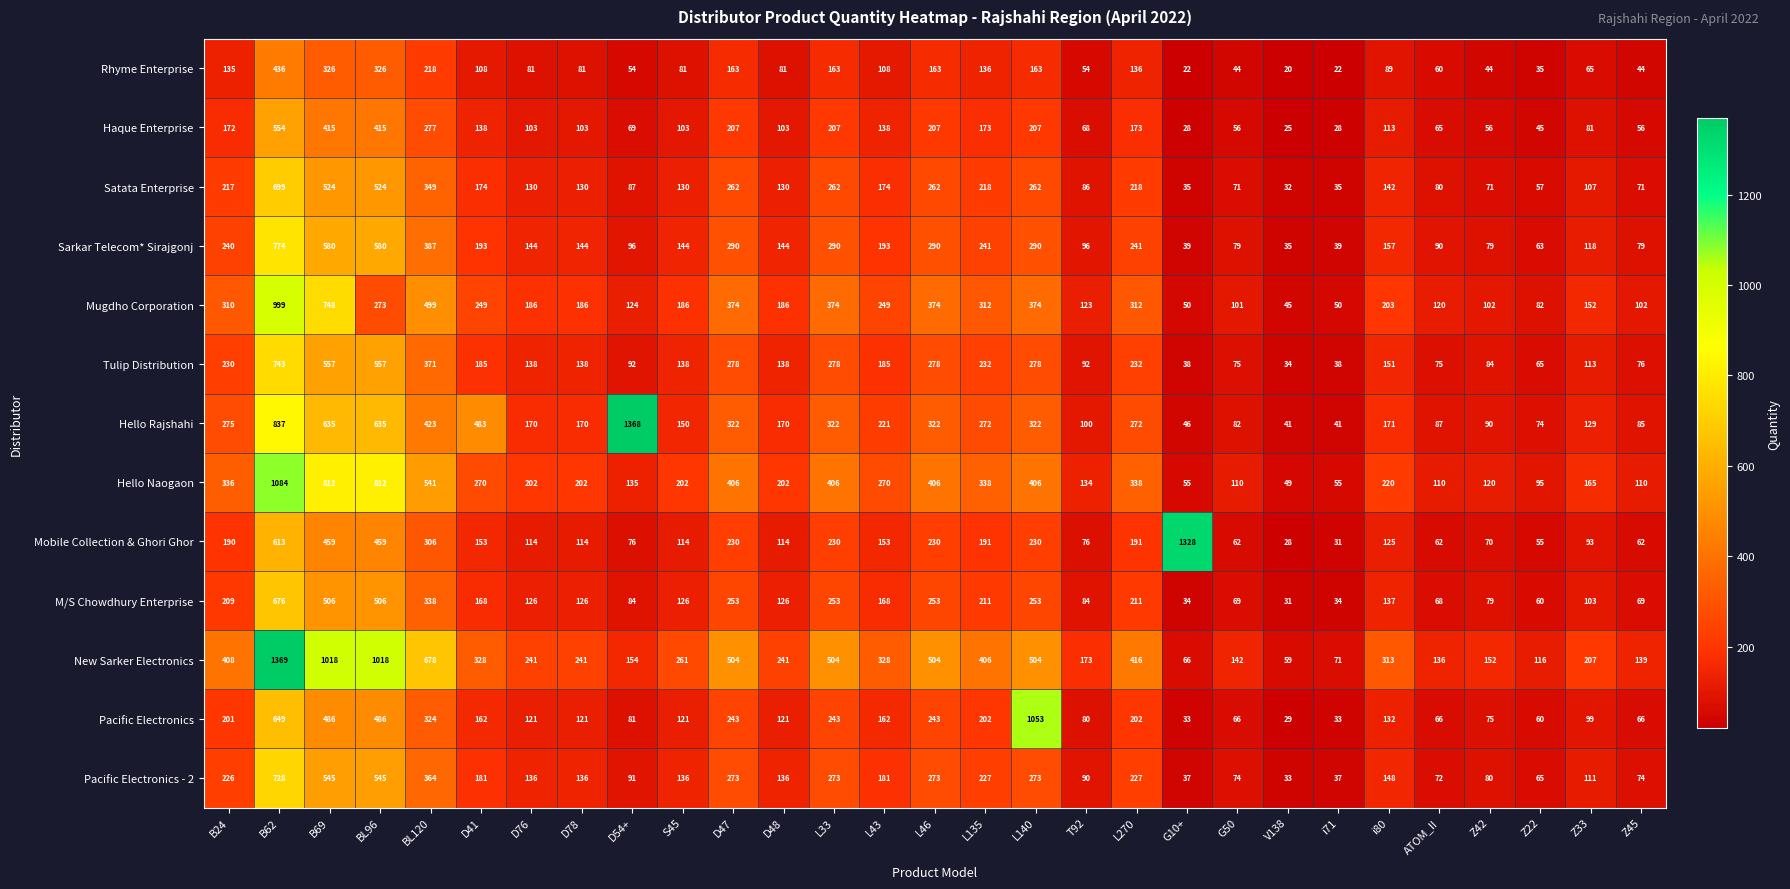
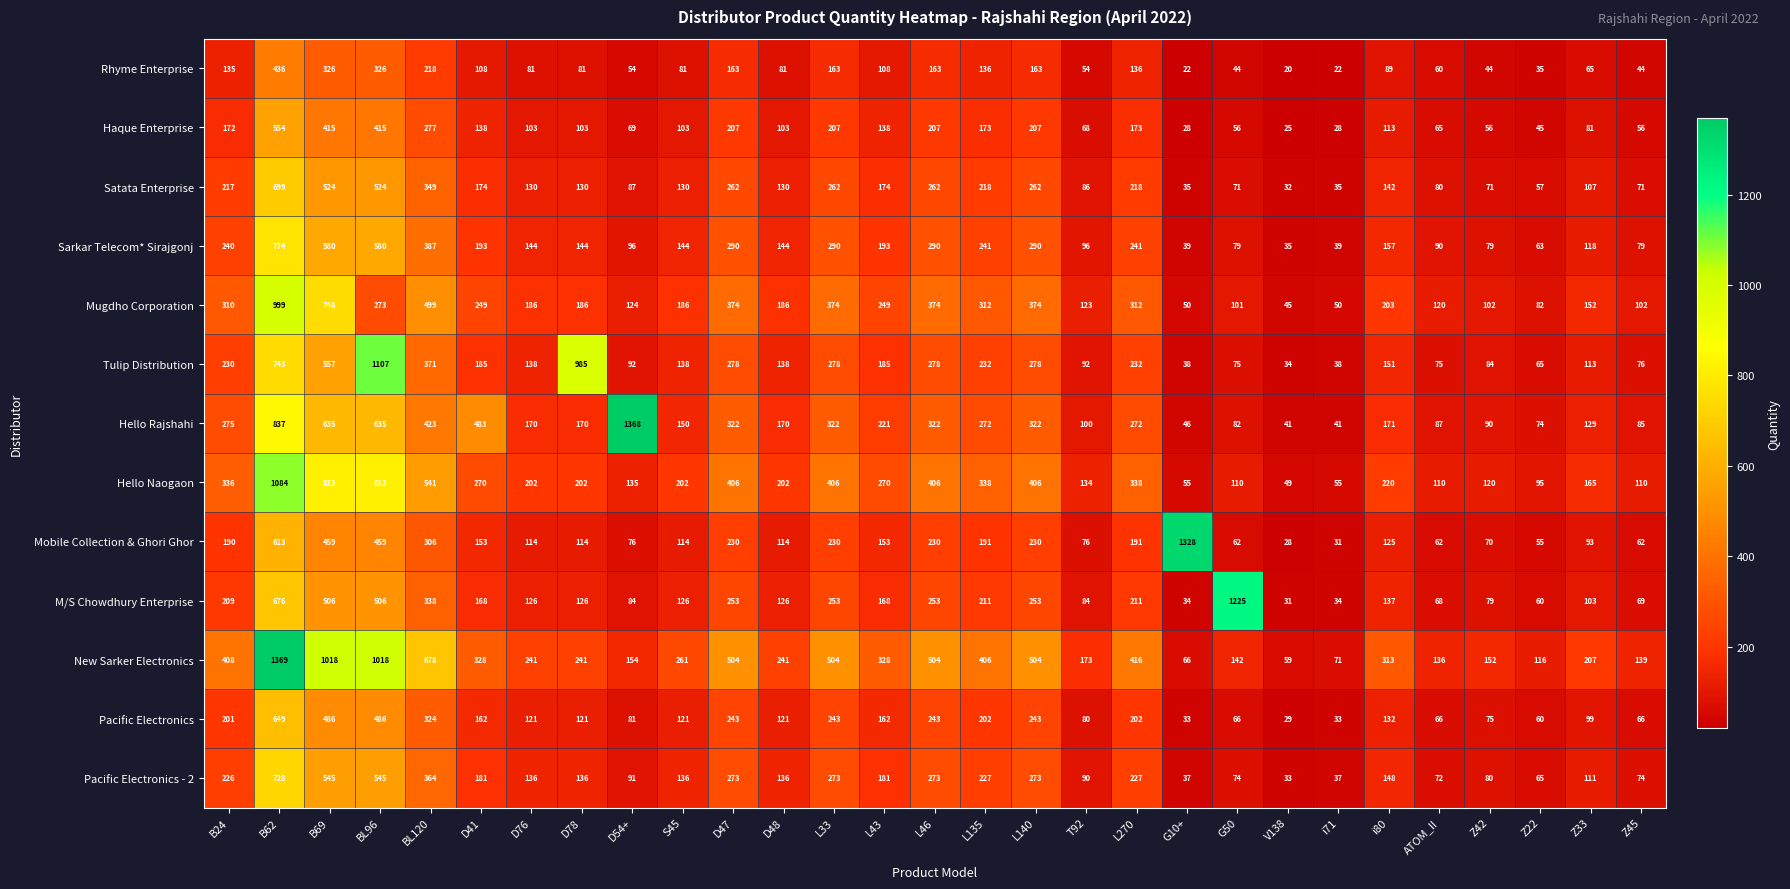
  {
    "Tulip Distribution": {
      "B24": 230,
      "B62": 743,
      "B69": 557,
-     "BL96": 557,
+     "BL96": 1107,
      "BL120": 371,
      "D41": 185,
      "D76": 138,
-     "D78": 138,
+     "D78": 985,
      "D54+": 92,
      "S45": 138,
      "D47": 278,
      "D48": 138,
      "L33": 278,
      "L43": 185,
      "L46": 278,
      "L135": 232,
      "L140": 278,
      "T92": 92,
      "L270": 232,
      "G10+": 38,
      "G50": 75,
      "V138": 34,
      "i71": 38,
      "i80": 151,
      "ATOM_II": 75,
      "Z42": 84,
      "Z22": 65,
      "Z33": 113,
      "Z45": 76
    },
    "M/S Chowdhury Enterprise": {
      "B24": 209,
      "B62": 676,
      "B69": 506,
      "BL96": 506,
      "BL120": 338,
      "D41": 168,
      "D76": 126,
      "D78": 126,
      "D54+": 84,
      "S45": 126,
      "D47": 253,
      "D48": 126,
      "L33": 253,
      "L43": 168,
      "L46": 253,
      "L135": 211,
      "L140": 253,
      "T92": 84,
      "L270": 211,
      "G10+": 34,
-     "G50": 69,
+     "G50": 1225,
      "V138": 31,
      "i71": 34,
      "i80": 137,
      "ATOM_II": 68,
      "Z42": 79,
      "Z22": 60,
      "Z33": 103,
      "Z45": 69
    },
    "Pacific Electronics": {
      "B24": 201,
      "B62": 649,
      "B69": 486,
      "BL96": 486,
      "BL120": 324,
      "D41": 162,
      "D76": 121,
      "D78": 121,
      "D54+": 81,
      "S45": 121,
      "D47": 243,
      "D48": 121,
      "L33": 243,
      "L43": 162,
      "L46": 243,
      "L135": 202,
-     "L140": 1053,
+     "L140": 243,
      "T92": 80,
      "L270": 202,
      "G10+": 33,
      "G50": 66,
      "V138": 29,
      "i71": 33,
      "i80": 132,
      "ATOM_II": 66,
      "Z42": 75,
      "Z22": 60,
      "Z33": 99,
      "Z45": 66
    }
  }
